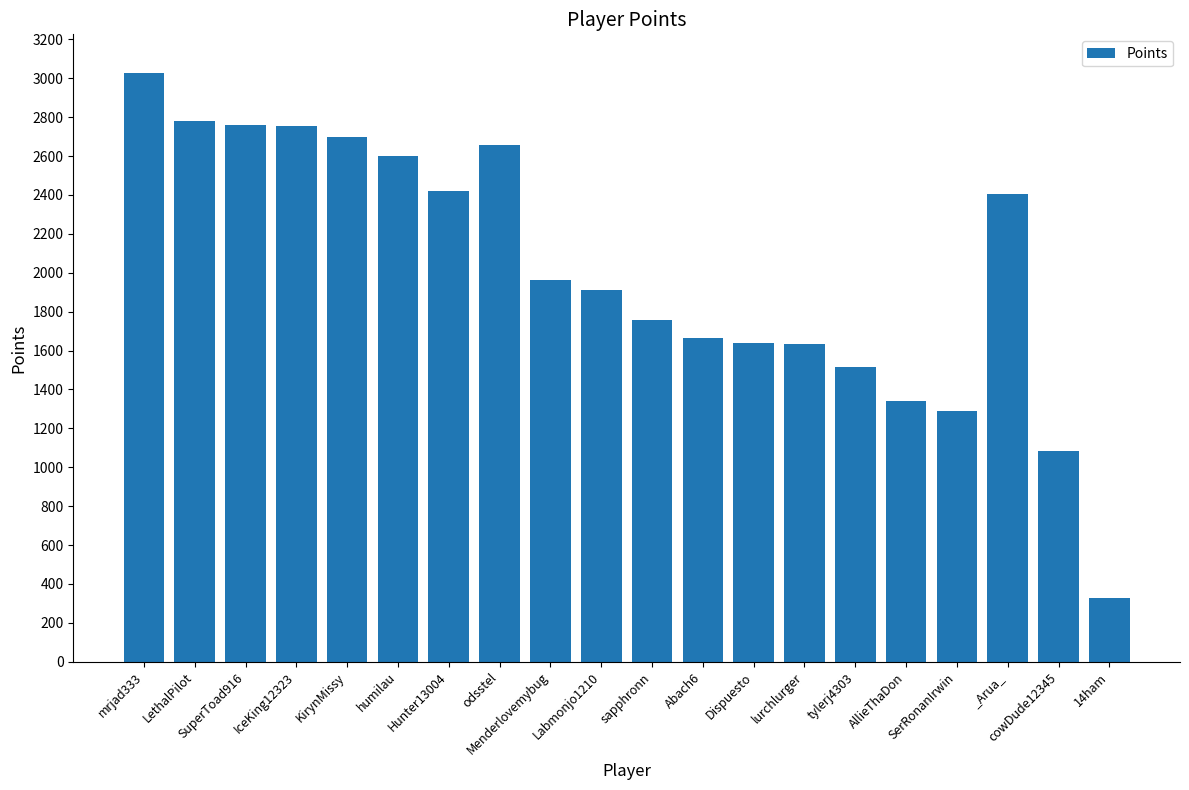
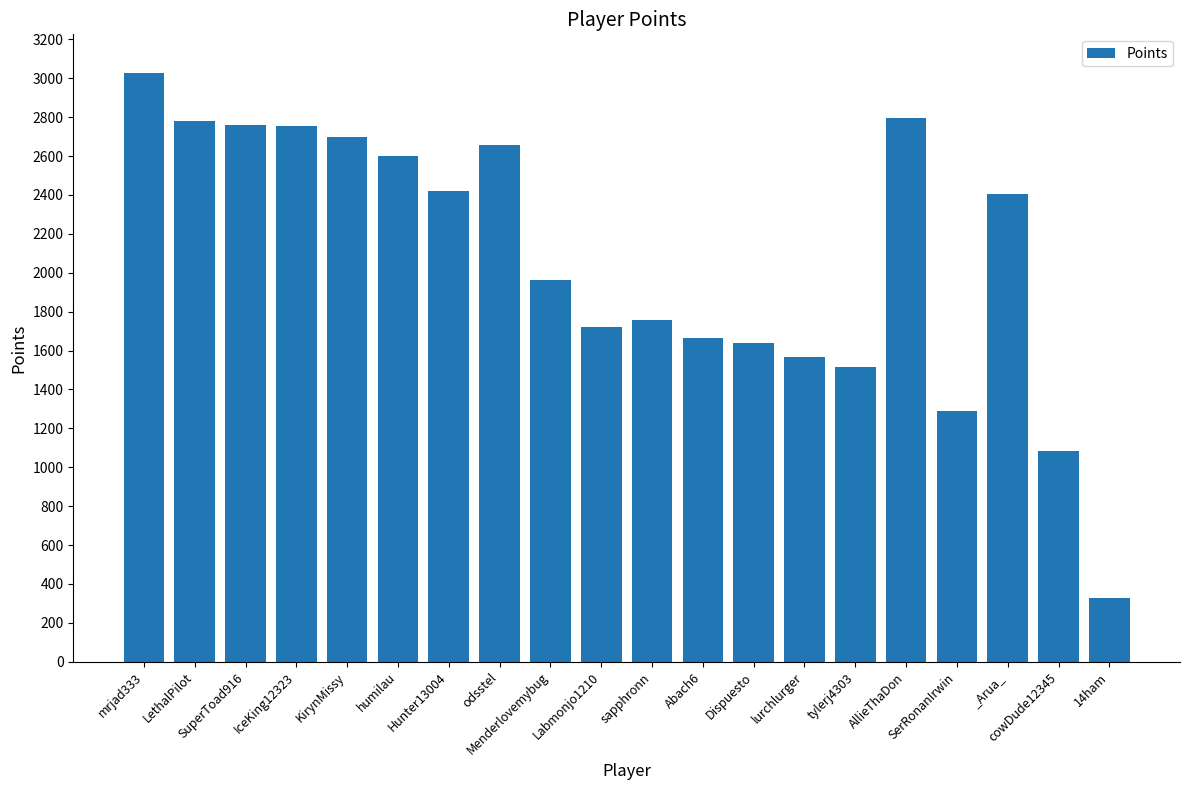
  {
    "mrjad333": 3030,
    "LethalPilot": 2780,
    "SuperToad916": 2760,
    "IceKing12323": 2750,
    "KirynMissy": 2700,
    "humilau": 2600,
    "Hunter13004": 2420,
    "odsstel": 2660,
    "Menderlovemybug": 1960,
-   "Labmonjo1210": 1910,
+   "Labmonjo1210": 1720,
    "sapphronn": 1760,
    "Abach6": 1660,
    "Dispuesto": 1640,
-   "lurchlurger": 1630,
+   "lurchlurger": 1570,
    "tylerj4303": 1520,
-   "AllieThaDon": 1340,
+   "AllieThaDon": 2790,
    "SerRonanIrwin": 1290,
    "_Arua_": 2410,
    "cowDude12345": 1080,
    "14ham": 330
  }
